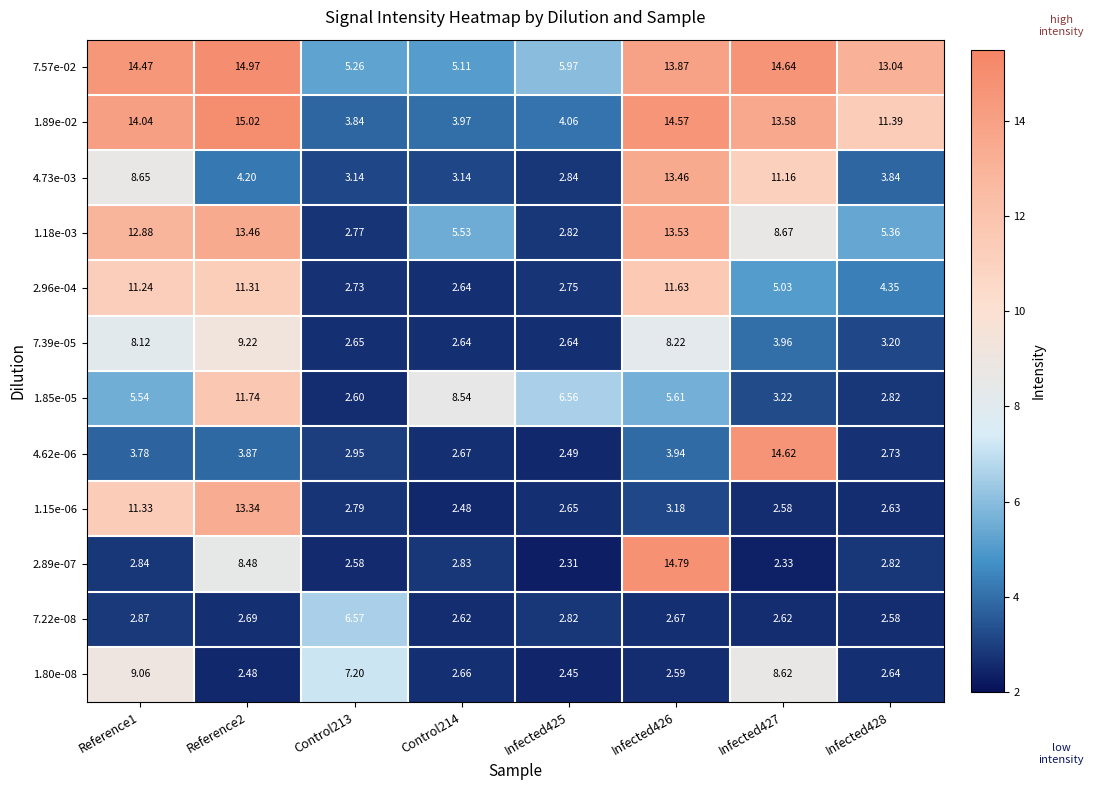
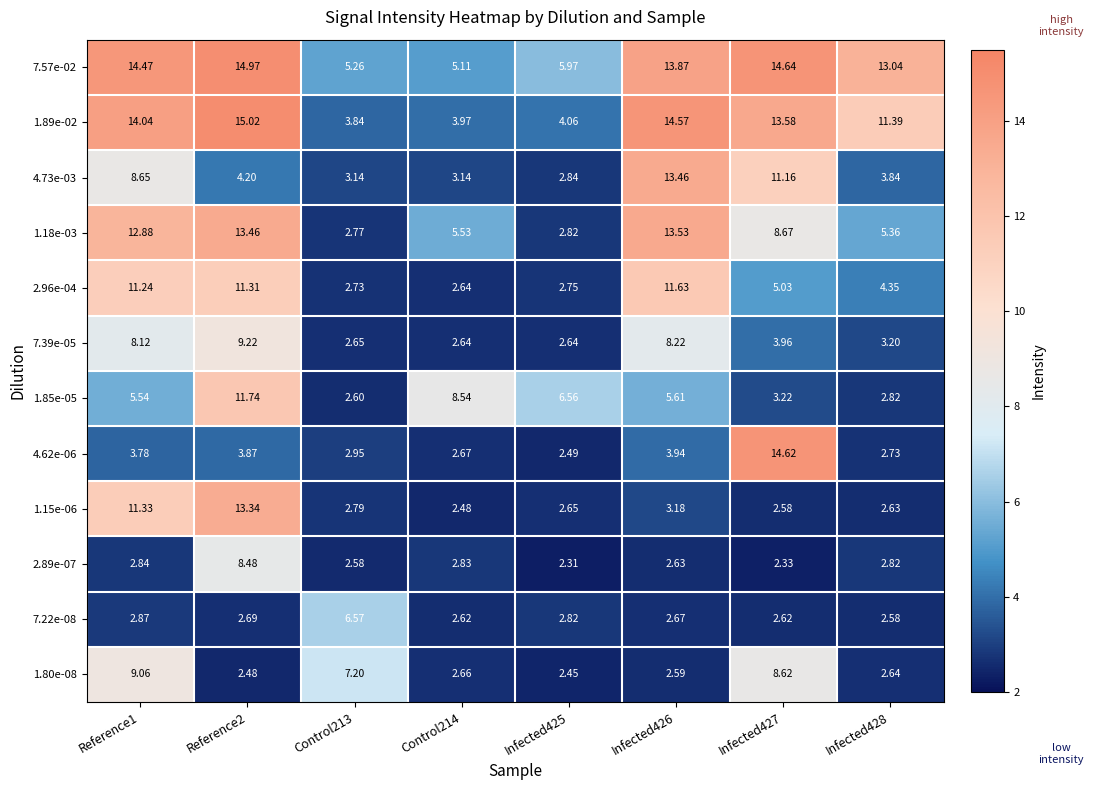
  {
    "7.57e-02": {
      "Reference1": 14.47,
      "Reference2": 14.97,
      "Control213": 5.26,
      "Control214": 5.11,
      "Infected425": 5.97,
      "Infected426": 13.87,
      "Infected427": 14.64,
      "Infected428": 13.04
    },
    "1.89e-02": {
      "Reference1": 14.04,
      "Reference2": 15.02,
      "Control213": 3.84,
      "Control214": 3.97,
      "Infected425": 4.06,
      "Infected426": 14.57,
      "Infected427": 13.58,
      "Infected428": 11.39
    },
    "4.73e-03": {
      "Reference1": 8.65,
      "Reference2": 4.20,
      "Control213": 3.14,
      "Control214": 3.14,
      "Infected425": 2.84,
      "Infected426": 13.46,
      "Infected427": 11.16,
      "Infected428": 3.84
    },
    "1.18e-03": {
      "Reference1": 12.88,
      "Reference2": 13.46,
      "Control213": 2.77,
      "Control214": 5.53,
      "Infected425": 2.82,
      "Infected426": 13.53,
      "Infected427": 8.67,
      "Infected428": 5.36
    },
    "2.96e-04": {
      "Reference1": 11.24,
      "Reference2": 11.31,
      "Control213": 2.73,
      "Control214": 2.64,
      "Infected425": 2.75,
      "Infected426": 11.63,
      "Infected427": 5.03,
      "Infected428": 4.35
    },
    "7.39e-05": {
      "Reference1": 8.12,
      "Reference2": 9.22,
      "Control213": 2.65,
      "Control214": 2.64,
      "Infected425": 2.64,
      "Infected426": 8.22,
      "Infected427": 3.96,
      "Infected428": 3.20
    },
    "1.85e-05": {
      "Reference1": 5.54,
      "Reference2": 11.74,
      "Control213": 2.60,
      "Control214": 8.54,
      "Infected425": 6.56,
      "Infected426": 5.61,
      "Infected427": 3.22,
      "Infected428": 2.82
    },
    "4.62e-06": {
      "Reference1": 3.78,
      "Reference2": 3.87,
      "Control213": 2.95,
      "Control214": 2.67,
      "Infected425": 2.49,
      "Infected426": 3.94,
      "Infected427": 14.62,
      "Infected428": 2.73
    },
    "1.15e-06": {
      "Reference1": 11.33,
      "Reference2": 13.34,
      "Control213": 2.79,
      "Control214": 2.48,
      "Infected425": 2.65,
      "Infected426": 3.18,
      "Infected427": 2.58,
      "Infected428": 2.63
    },
    "2.89e-07": {
      "Reference1": 2.84,
      "Reference2": 8.48,
      "Control213": 2.58,
      "Control214": 2.83,
      "Infected425": 2.31,
-     "Infected426": 14.79,
+     "Infected426": 2.63,
      "Infected427": 2.33,
      "Infected428": 2.82
    },
    "7.22e-08": {
      "Reference1": 2.87,
      "Reference2": 2.69,
      "Control213": 6.57,
      "Control214": 2.62,
      "Infected425": 2.82,
      "Infected426": 2.67,
      "Infected427": 2.62,
      "Infected428": 2.58
    },
    "1.80e-08": {
      "Reference1": 9.06,
      "Reference2": 2.48,
      "Control213": 7.20,
      "Control214": 2.66,
      "Infected425": 2.45,
      "Infected426": 2.59,
      "Infected427": 8.62,
      "Infected428": 2.64
    }
  }
